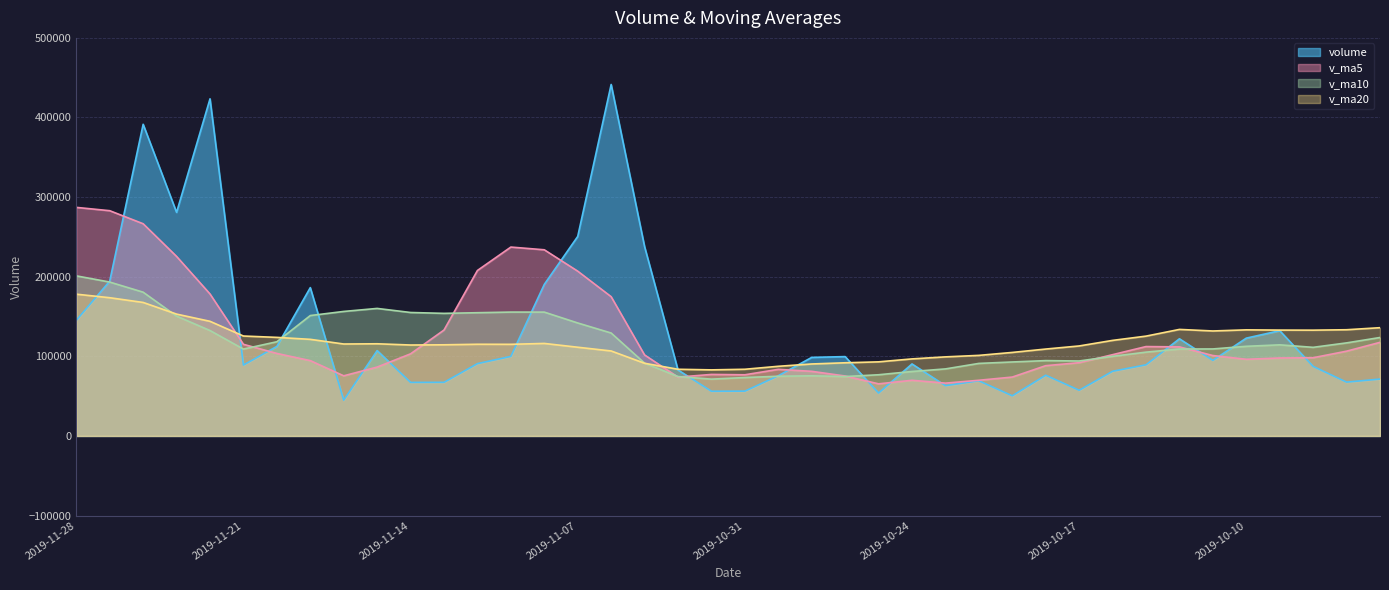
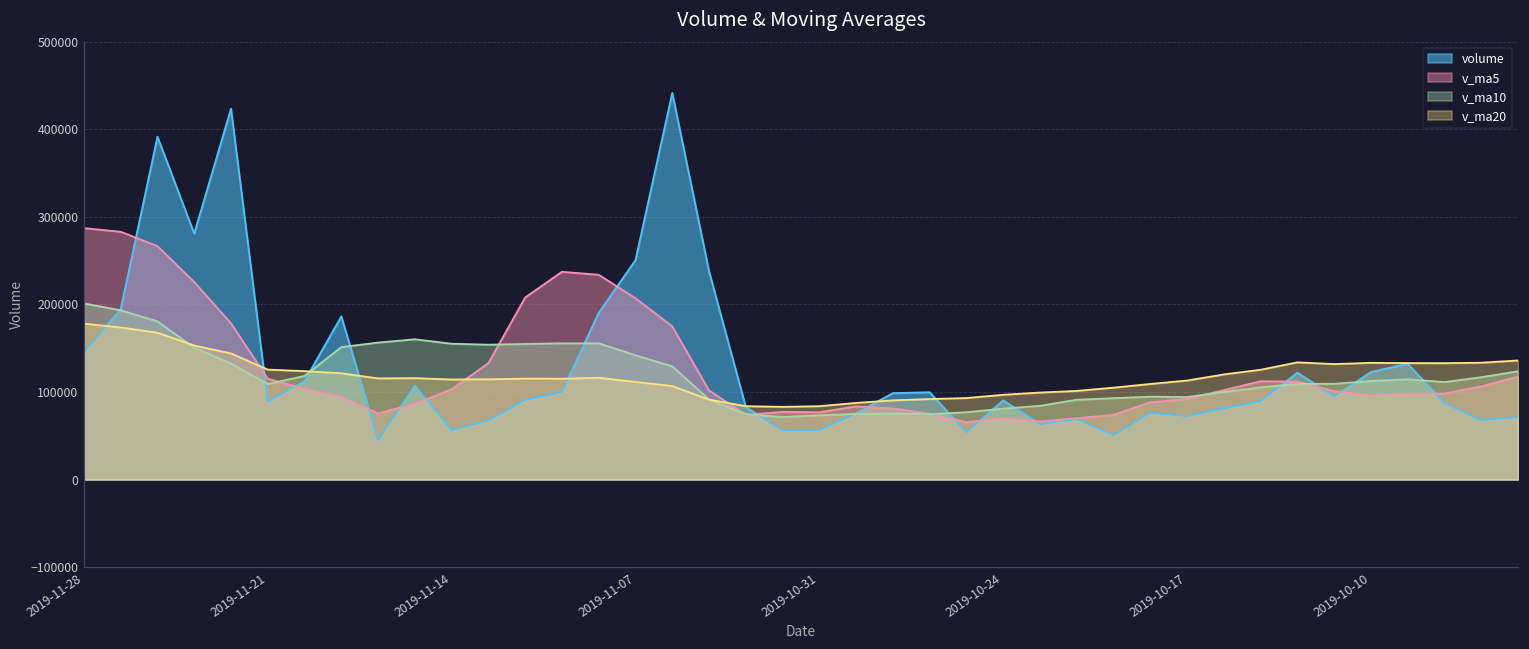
  {
    "volume": {
      "2019-11-28": 150000,
      "2019-11-21": 90000,
-     "2019-11-14": 70000,
+     "2019-11-14": 60000,
      "2019-11-07": 250000,
      "2019-10-31": 60000,
      "2019-10-24": 90000,
-     "2019-10-17": 60000,
+     "2019-10-17": 70000,
      "2019-10-10": 120000
    }
  }
